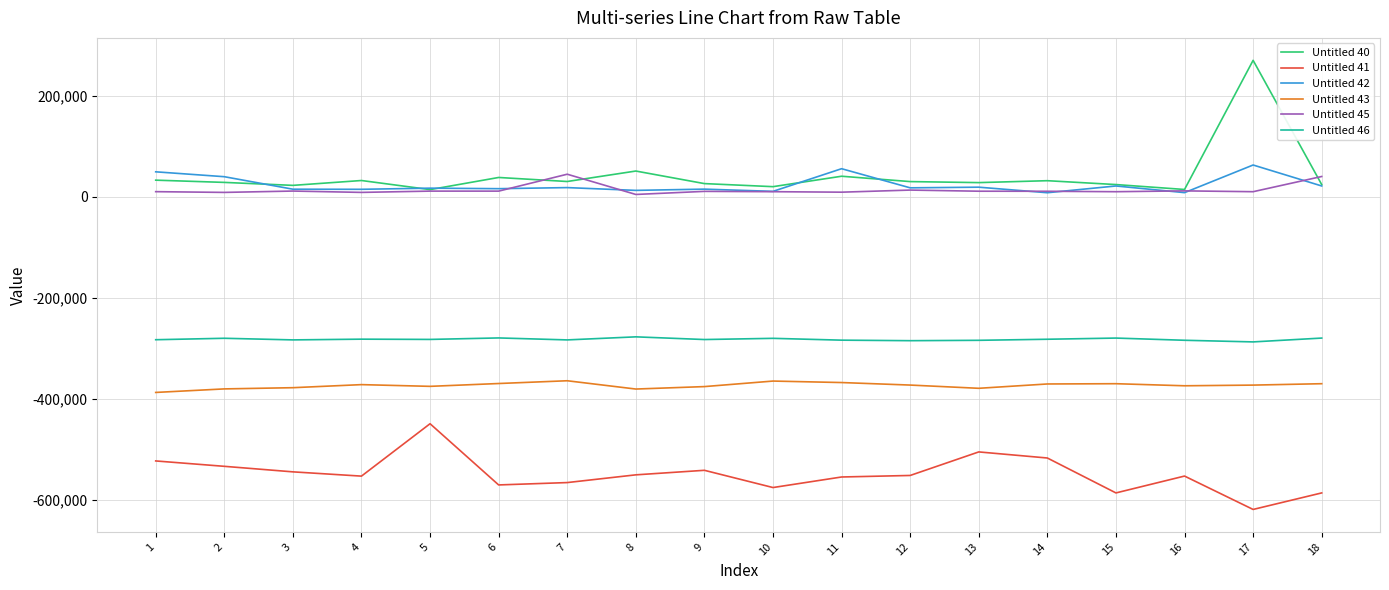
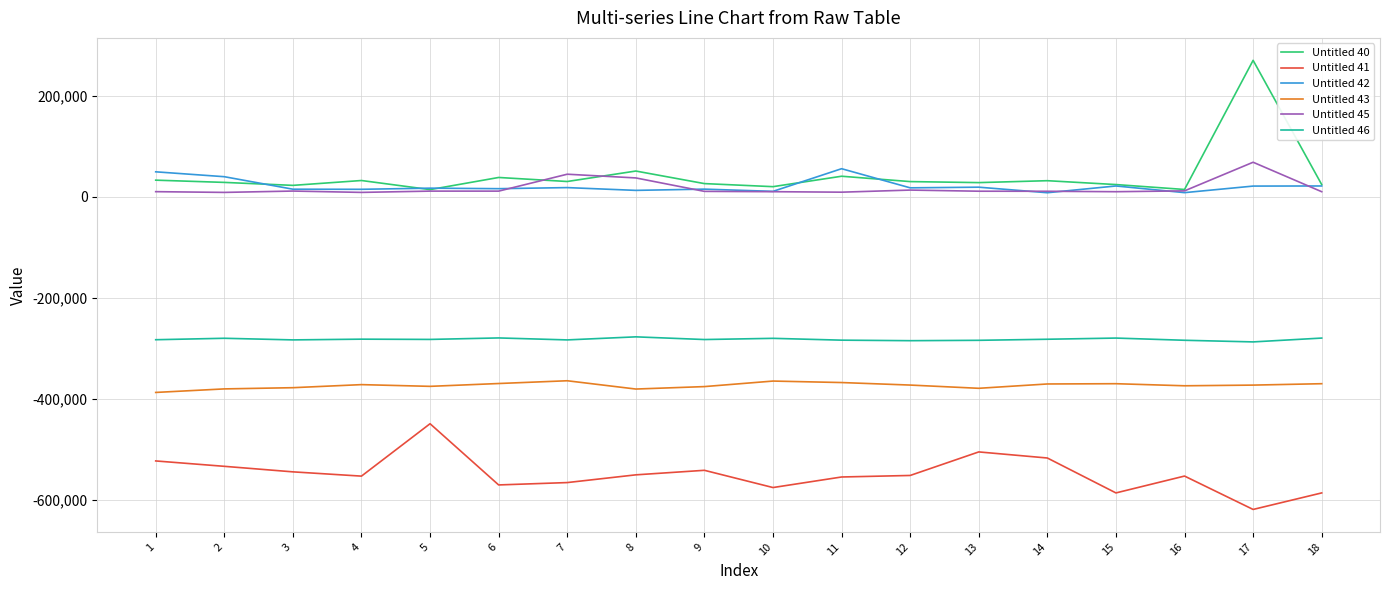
  {
    "Untitled 42": {
      "1": "50,000",
      "2": "40,000",
      "4": "20,000",
      "7": "20,000",
      "8": "10,000",
      "11": "60,000",
      "13": "20,000",
-     "17": "60,000"
+     "17": "20,000"
    },
    "Untitled 45": {
      "1": "10,000",
      "2": "10,000",
      "4": "10,000",
      "7": "50,000",
-     "8": "0",
+     "8": "40,000",
      "11": "10,000",
      "13": "10,000",
      "15": "10,000",
-     "17": "10,000",
-     "18": "40,000"
+     "17": "70,000",
+     "18": "10,000"
    }
  }
